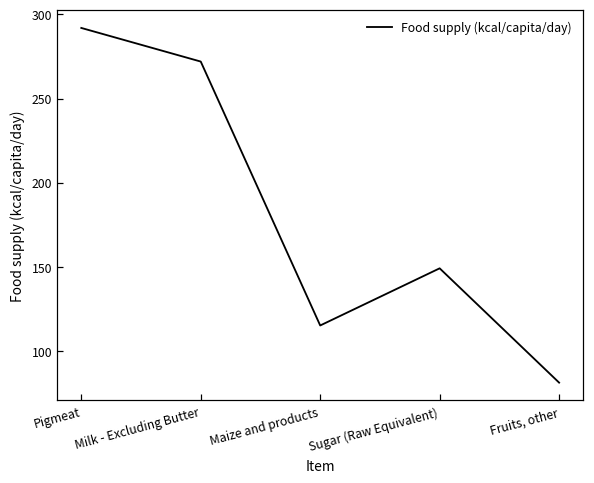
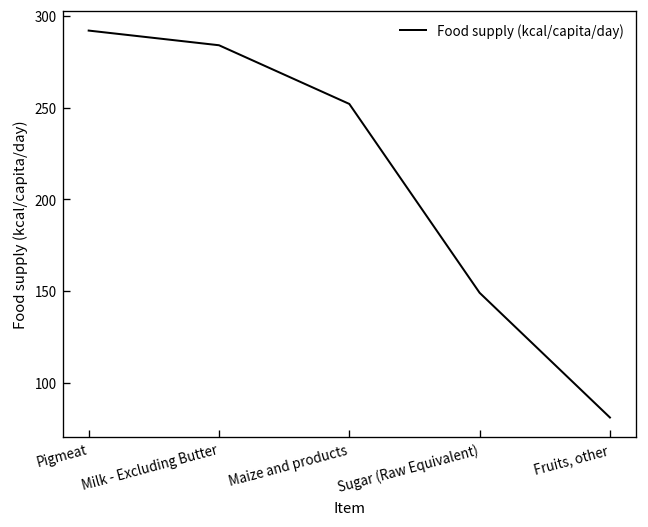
  {
    "Pigmeat": 292,
-   "Milk - Excluding Butter": 272,
-   "Maize and products": 115,
+   "Milk - Excluding Butter": 284,
+   "Maize and products": 252,
    "Sugar (Raw Equivalent)": 149,
    "Fruits, other": 81
  }
